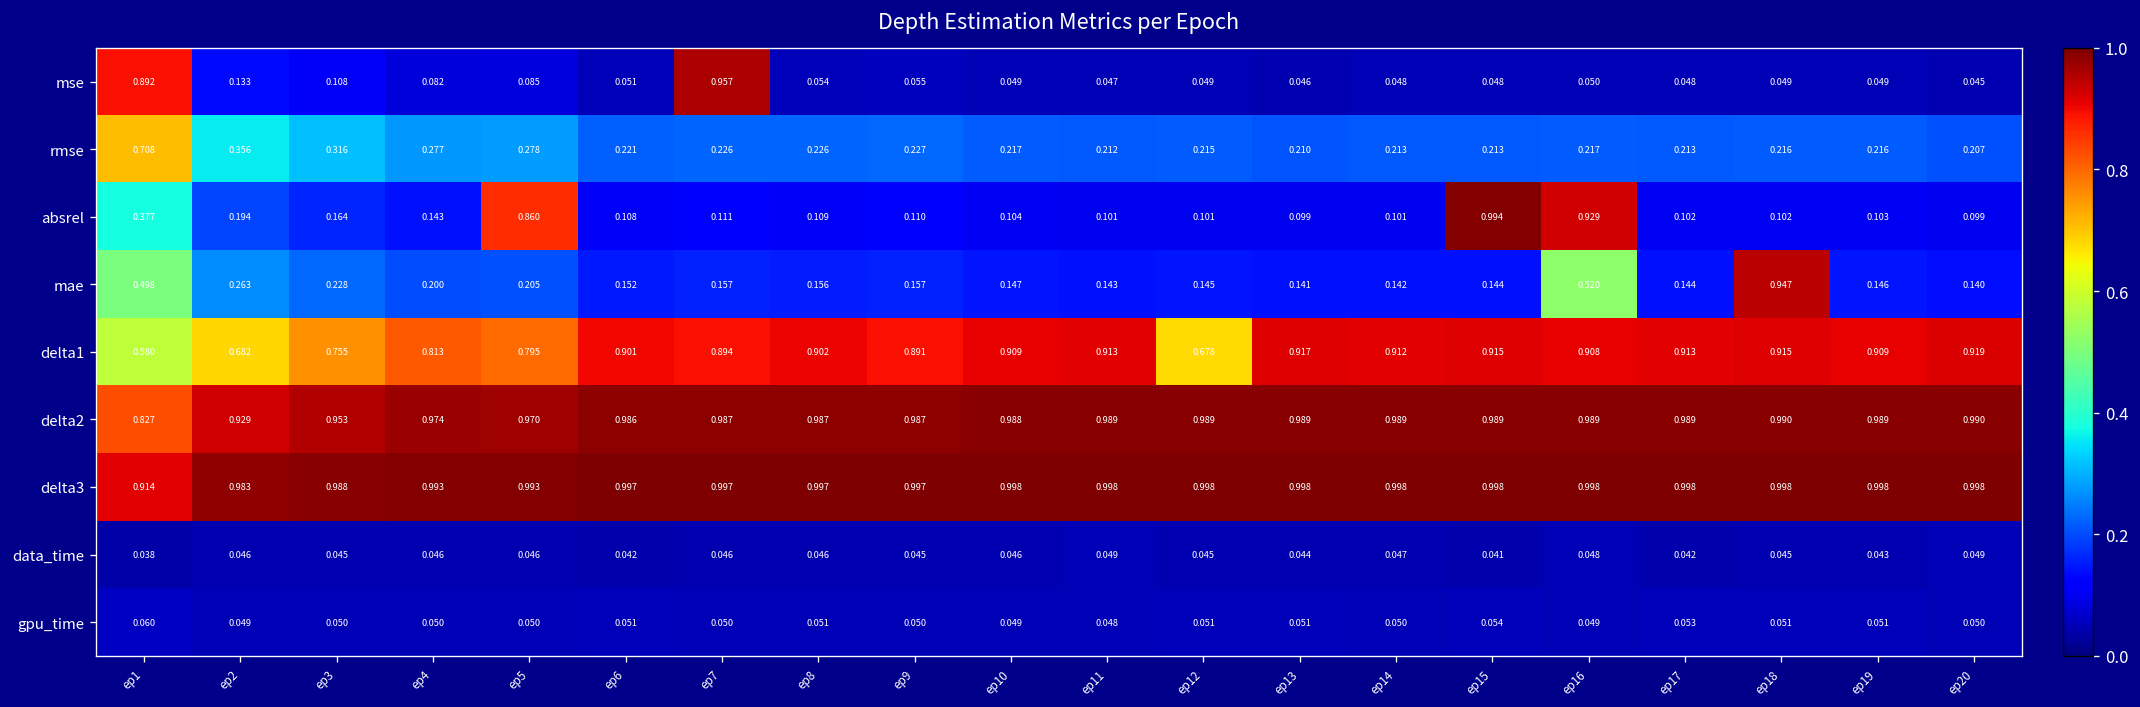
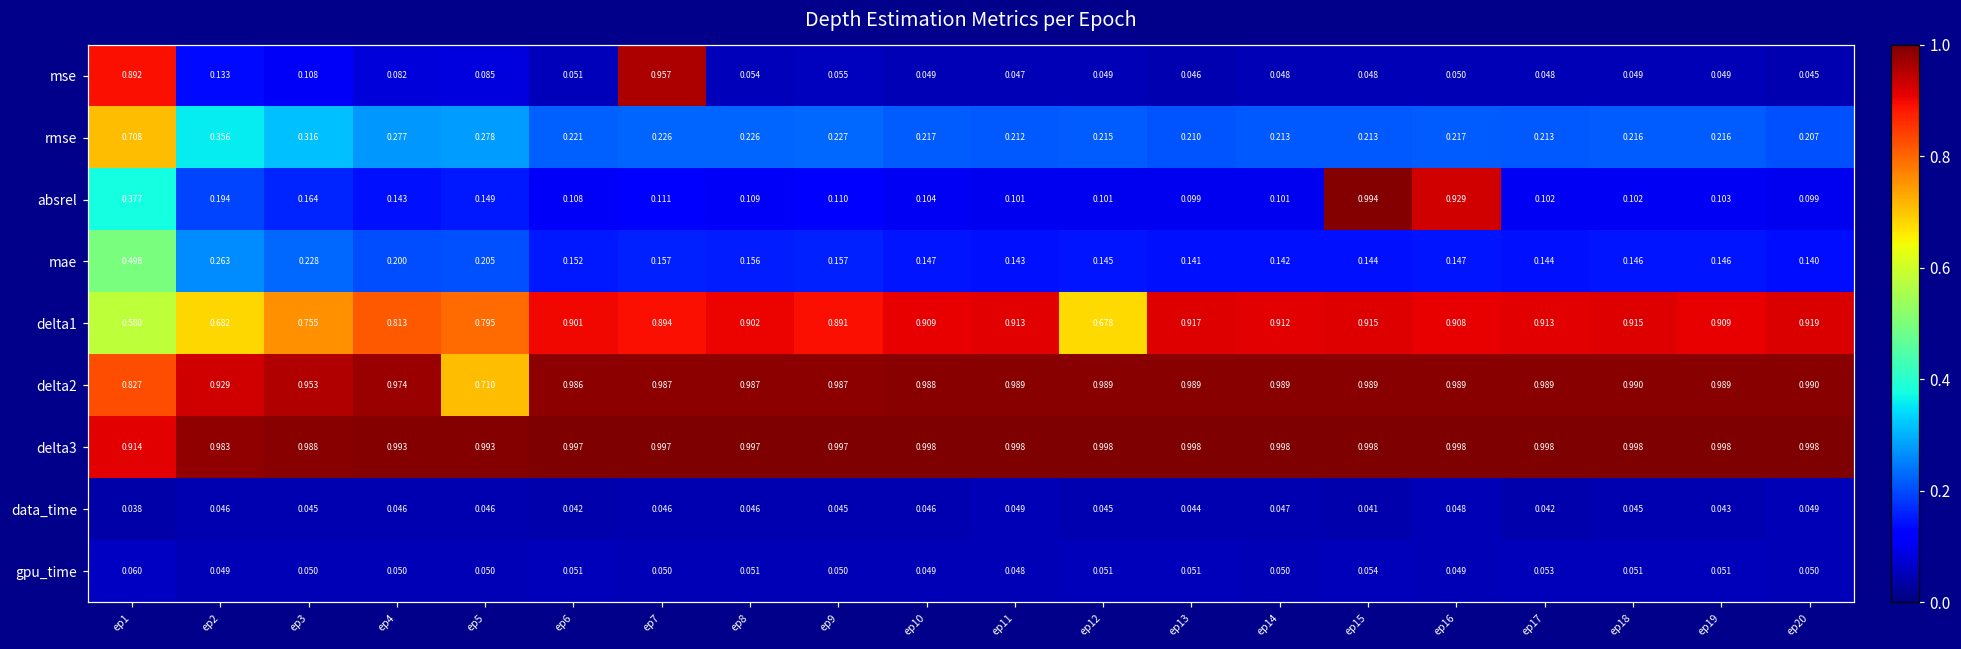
  {
    "mse": {
      "ep1": 0.892,
      "ep2": 0.133,
      "ep3": 0.108,
      "ep4": 0.082,
      "ep5": 0.085,
      "ep6": 0.051,
      "ep7": 0.957,
      "ep8": 0.054,
      "ep9": 0.055,
      "ep10": 0.049,
      "ep11": 0.047,
      "ep12": 0.049,
      "ep13": 0.046,
      "ep14": 0.048,
      "ep15": 0.048,
      "ep16": 0.050,
      "ep17": 0.048,
      "ep18": 0.049,
      "ep19": 0.049,
      "ep20": 0.045
    },
    "rmse": {
      "ep1": 0.708,
      "ep2": 0.356,
      "ep3": 0.316,
      "ep4": 0.277,
      "ep5": 0.278,
      "ep6": 0.221,
      "ep7": 0.226,
      "ep8": 0.226,
      "ep9": 0.227,
      "ep10": 0.217,
      "ep11": 0.212,
      "ep12": 0.215,
      "ep13": 0.210,
      "ep14": 0.213,
      "ep15": 0.213,
      "ep16": 0.217,
      "ep17": 0.213,
      "ep18": 0.216,
      "ep19": 0.216,
      "ep20": 0.207
    },
    "absrel": {
      "ep1": 0.377,
      "ep2": 0.194,
      "ep3": 0.164,
      "ep4": 0.143,
-     "ep5": 0.860,
+     "ep5": 0.149,
      "ep6": 0.108,
      "ep7": 0.111,
      "ep8": 0.109,
      "ep9": 0.110,
      "ep10": 0.104,
      "ep11": 0.101,
      "ep12": 0.101,
      "ep13": 0.099,
      "ep14": 0.101,
      "ep15": 0.994,
      "ep16": 0.929,
      "ep17": 0.102,
      "ep18": 0.102,
      "ep19": 0.103,
      "ep20": 0.099
    },
    "mae": {
      "ep1": 0.498,
      "ep2": 0.263,
      "ep3": 0.228,
      "ep4": 0.200,
      "ep5": 0.205,
      "ep6": 0.152,
      "ep7": 0.157,
      "ep8": 0.156,
      "ep9": 0.157,
      "ep10": 0.147,
      "ep11": 0.143,
      "ep12": 0.145,
      "ep13": 0.141,
      "ep14": 0.142,
      "ep15": 0.144,
-     "ep16": 0.520,
+     "ep16": 0.147,
      "ep17": 0.144,
-     "ep18": 0.947,
+     "ep18": 0.146,
      "ep19": 0.146,
      "ep20": 0.140
    },
    "delta1": {
      "ep1": 0.580,
      "ep2": 0.682,
      "ep3": 0.755,
      "ep4": 0.813,
      "ep5": 0.795,
      "ep6": 0.901,
      "ep7": 0.894,
      "ep8": 0.902,
      "ep9": 0.891,
      "ep10": 0.909,
      "ep11": 0.913,
      "ep12": 0.678,
      "ep13": 0.917,
      "ep14": 0.912,
      "ep15": 0.915,
      "ep16": 0.908,
      "ep17": 0.913,
      "ep18": 0.915,
      "ep19": 0.909,
      "ep20": 0.919
    },
    "delta2": {
      "ep1": 0.827,
      "ep2": 0.929,
      "ep3": 0.953,
      "ep4": 0.974,
-     "ep5": 0.970,
+     "ep5": 0.710,
      "ep6": 0.986,
      "ep7": 0.987,
      "ep8": 0.987,
      "ep9": 0.987,
      "ep10": 0.988,
      "ep11": 0.989,
      "ep12": 0.989,
      "ep13": 0.989,
      "ep14": 0.989,
      "ep15": 0.989,
      "ep16": 0.989,
      "ep17": 0.989,
      "ep18": 0.990,
      "ep19": 0.989,
      "ep20": 0.990
    },
    "delta3": {
      "ep1": 0.914,
      "ep2": 0.983,
      "ep3": 0.988,
      "ep4": 0.993,
      "ep5": 0.993,
      "ep6": 0.997,
      "ep7": 0.997,
      "ep8": 0.997,
      "ep9": 0.997,
      "ep10": 0.998,
      "ep11": 0.998,
      "ep12": 0.998,
      "ep13": 0.998,
      "ep14": 0.998,
      "ep15": 0.998,
      "ep16": 0.998,
      "ep17": 0.998,
      "ep18": 0.998,
      "ep19": 0.998,
      "ep20": 0.998
    },
    "data_time": {
      "ep1": 0.038,
      "ep2": 0.046,
      "ep3": 0.045,
      "ep4": 0.046,
      "ep5": 0.046,
      "ep6": 0.042,
      "ep7": 0.046,
      "ep8": 0.046,
      "ep9": 0.045,
      "ep10": 0.046,
      "ep11": 0.049,
      "ep12": 0.045,
      "ep13": 0.044,
      "ep14": 0.047,
      "ep15": 0.041,
      "ep16": 0.048,
      "ep17": 0.042,
      "ep18": 0.045,
      "ep19": 0.043,
      "ep20": 0.049
    },
    "gpu_time": {
      "ep1": 0.060,
      "ep2": 0.049,
      "ep3": 0.050,
      "ep4": 0.050,
      "ep5": 0.050,
      "ep6": 0.051,
      "ep7": 0.050,
      "ep8": 0.051,
      "ep9": 0.050,
      "ep10": 0.049,
      "ep11": 0.048,
      "ep12": 0.051,
      "ep13": 0.051,
      "ep14": 0.050,
      "ep15": 0.054,
      "ep16": 0.049,
      "ep17": 0.053,
      "ep18": 0.051,
      "ep19": 0.051,
      "ep20": 0.050
    }
  }
